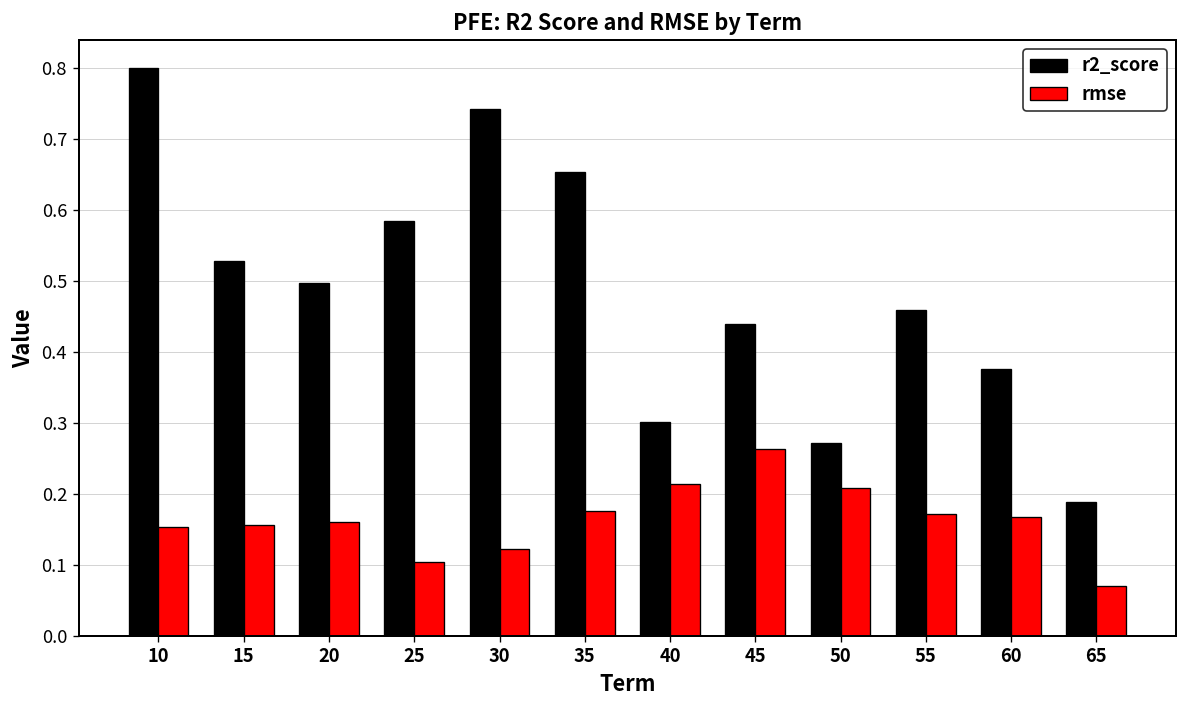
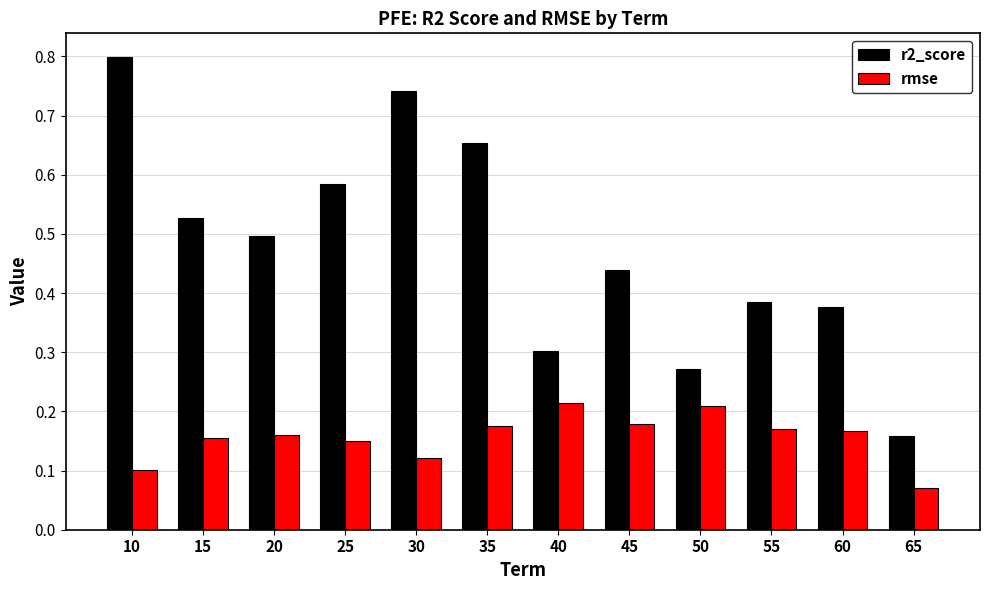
  {
    "r2_score": {
      "10": 0.80,
      "15": 0.53,
      "20": 0.50,
      "25": 0.58,
      "30": 0.74,
      "35": 0.65,
      "40": 0.30,
      "45": 0.44,
      "50": 0.27,
-     "55": 0.46,
+     "55": 0.39,
      "60": 0.38,
-     "65": 0.19
+     "65": 0.16
    },
    "rmse": {
-     "10": 0.15,
+     "10": 0.10,
      "15": 0.16,
      "20": 0.16,
-     "25": 0.10,
+     "25": 0.15,
      "30": 0.12,
      "35": 0.18,
      "40": 0.21,
-     "45": 0.26,
+     "45": 0.18,
      "50": 0.21,
      "55": 0.17,
      "60": 0.17,
      "65": 0.07
    }
  }
